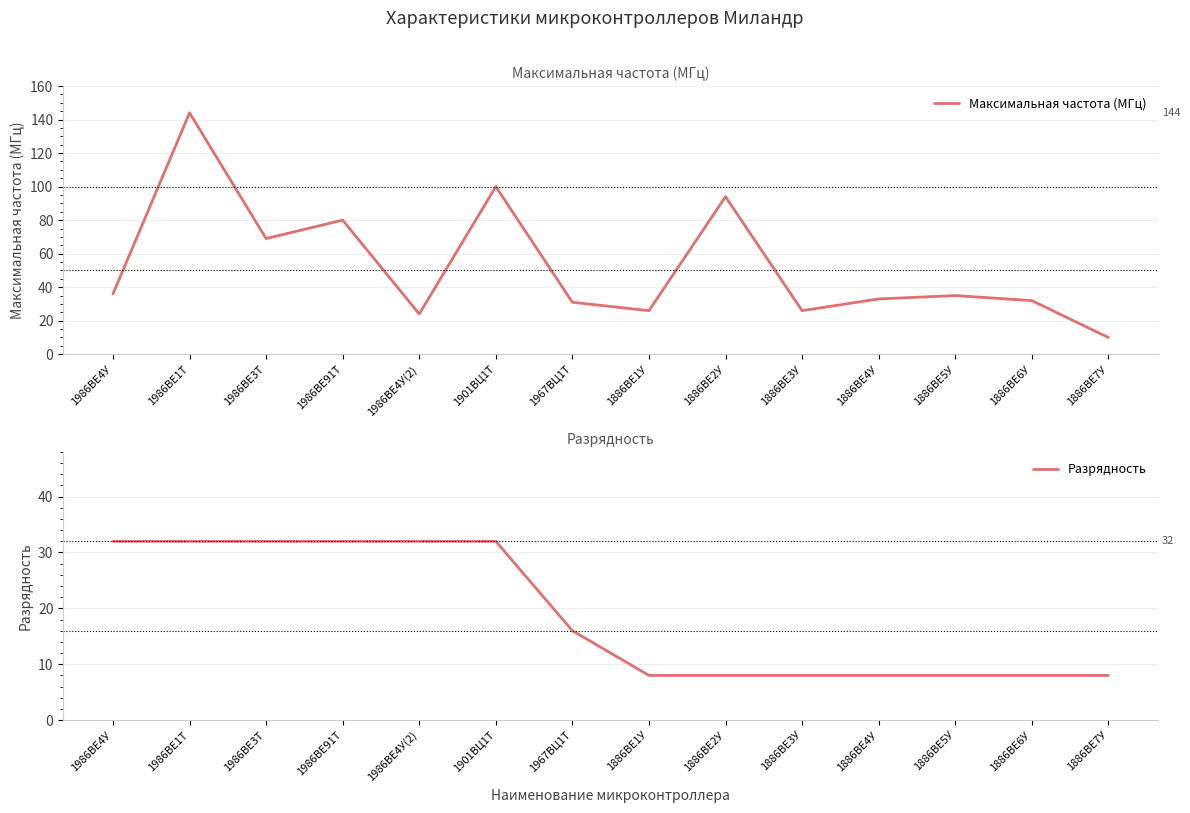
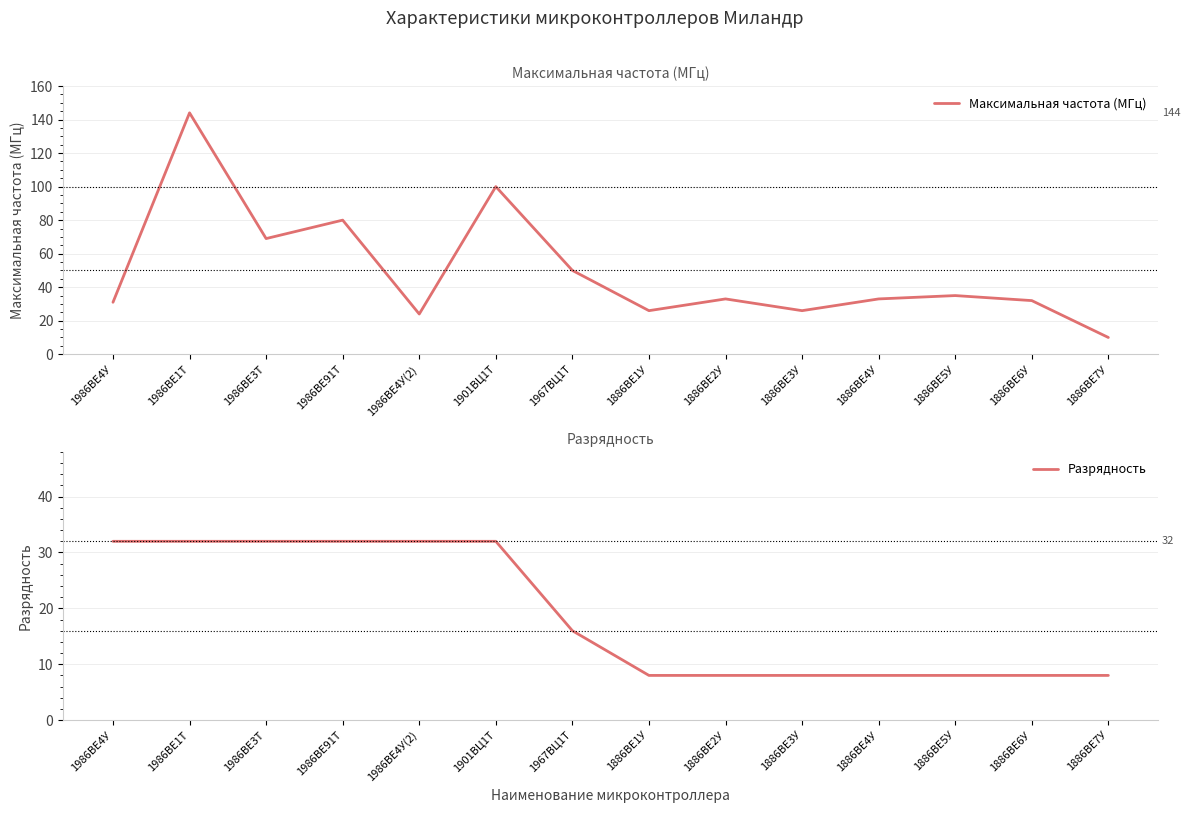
  {
    "Максимальная частота (МГц)": {
-     "1986ВЕ4У": 36,
+     "1986ВЕ4У": 31,
      "1986ВЕ1Т": 144,
      "1986ВЕ3Т": 69,
      "1986ВЕ91Т": 80,
      "1986ВЕ4У(2)": 24,
      "1901ВЦ1Т": 100,
-     "1967ВЦ1Т": 31,
+     "1967ВЦ1Т": 50,
      "1886ВЕ1У": 26,
-     "1886ВЕ2У": 94,
+     "1886ВЕ2У": 33,
      "1886ВЕ3У": 26,
      "1886ВЕ4У": 33,
      "1886ВЕ5У": 35,
      "1886ВЕ6У": 32,
      "1886ВЕ7У": 10
    },
    "Разрядность": {
      "1986ВЕ4У": 32,
      "1986ВЕ1Т": 32,
      "1986ВЕ3Т": 32,
      "1986ВЕ91Т": 32,
      "1986ВЕ4У(2)": 32,
      "1901ВЦ1Т": 32,
      "1967ВЦ1Т": 16,
      "1886ВЕ1У": 8,
      "1886ВЕ2У": 8,
      "1886ВЕ3У": 8,
      "1886ВЕ4У": 8,
      "1886ВЕ5У": 8,
      "1886ВЕ6У": 8,
      "1886ВЕ7У": 8
    }
  }
